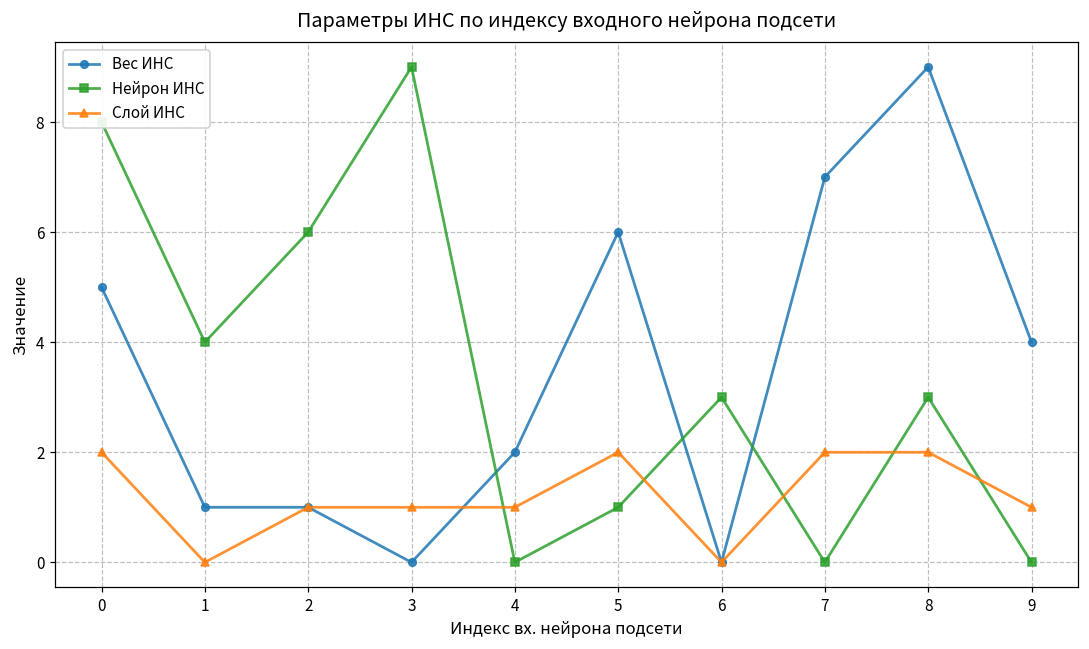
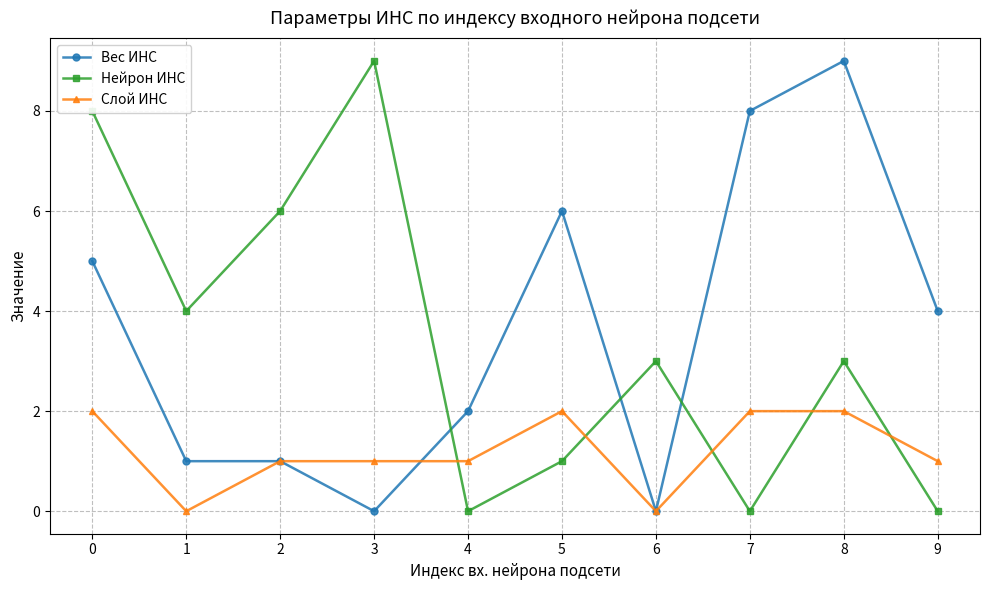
  {
    "Вес ИНС": {
      "0": 5,
      "1": 1,
      "3": 0,
      "4": 2,
      "5": 6,
-     "7": 7,
+     "7": 8,
      "8": 9,
      "9": 4
    },
    "Нейрон ИНС": {
      "1": 4,
      "2": 6,
      "3": 9,
      "4": 0,
      "5": 1,
      "6": 3,
      "7": 0,
      "8": 3,
      "9": 0
    },
    "Слой ИНС": {
      "0": 2,
      "1": 0,
      "3": 1,
      "4": 1,
      "5": 2,
      "7": 2,
      "8": 2,
      "9": 1
    }
  }
